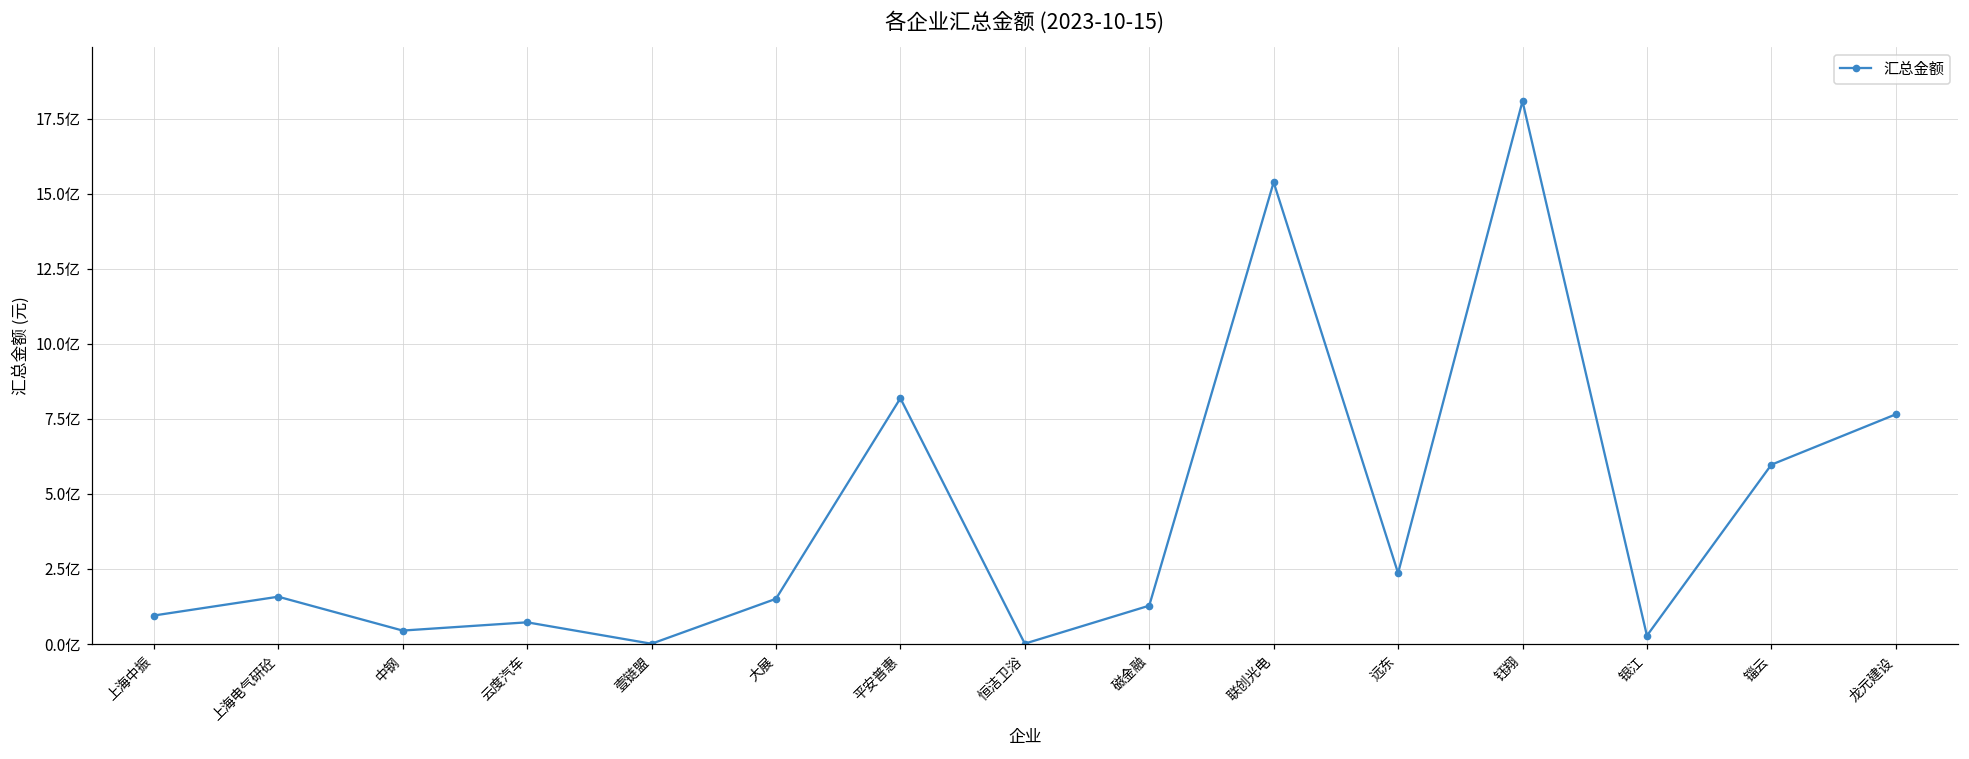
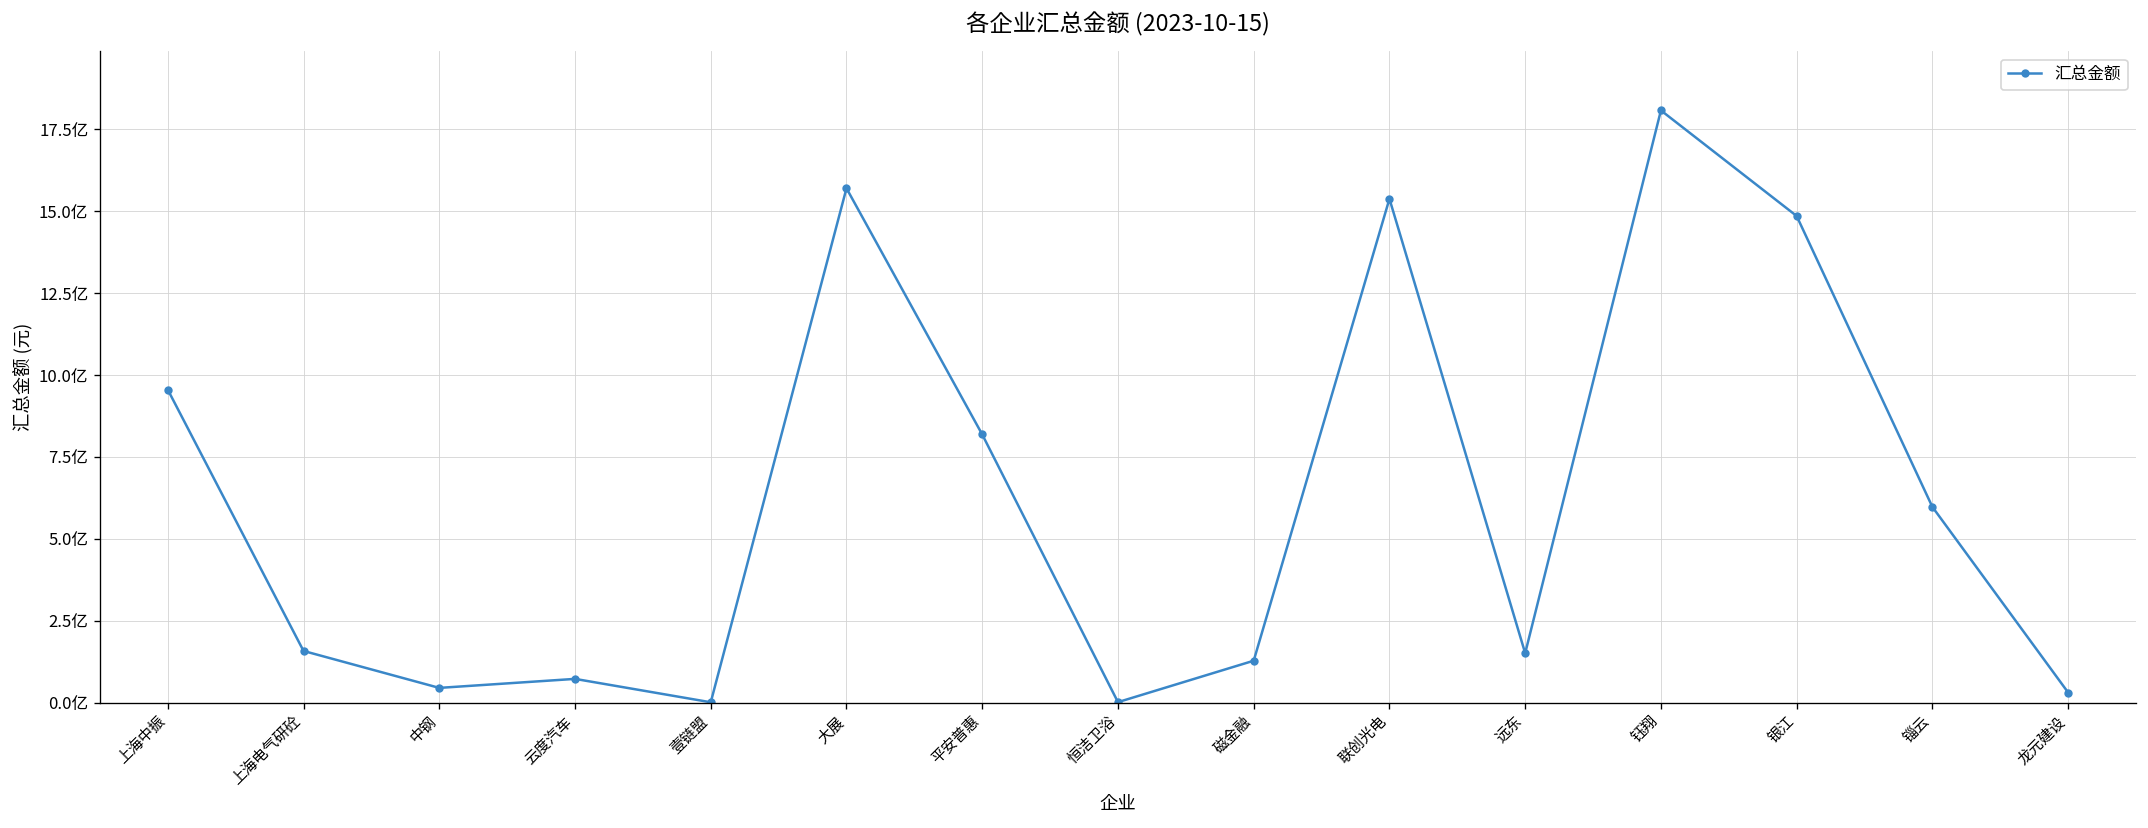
  {
-   "上海中振": "1.0亿",
+   "上海中振": "9.6亿",
    "上海电气研砼": "1.6亿",
    "中钢": "0.4亿",
    "云度汽车": "0.7亿",
    "壹链盟": "0.0亿",
-   "大展": "1.5亿",
+   "大展": "15.7亿",
    "平安普惠": "8.2亿",
    "恒洁卫浴": "0.0亿",
    "磁金融": "1.3亿",
    "联创光电": "15.4亿",
-   "远东": "2.4亿",
+   "远东": "1.5亿",
    "钰翔": "18.1亿",
-   "银江": "0.3亿",
+   "银江": "14.9亿",
    "锱云": "6.0亿",
-   "龙元建设": "7.7亿"
+   "龙元建设": "0.3亿"
  }
